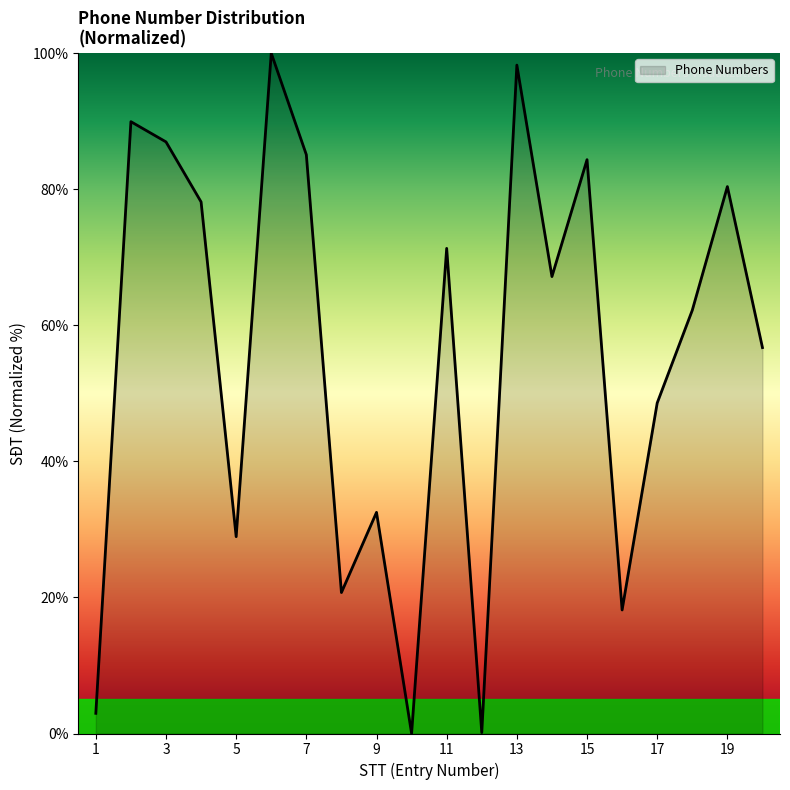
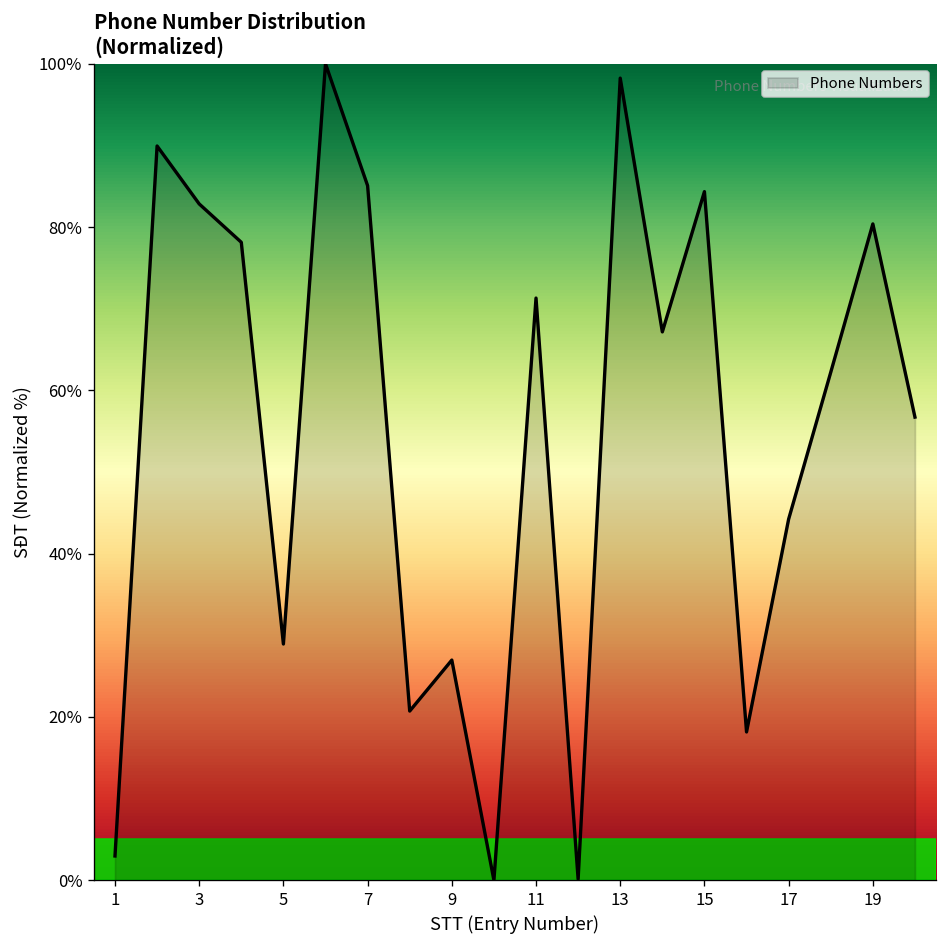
  {
-   "3": "87%",
+   "3": "83%",
    "5": "29%",
    "7": "85%",
-   "9": "33%",
+   "9": "27%",
    "11": "71%",
    "13": "98%",
    "15": "84%",
-   "17": "49%",
+   "17": "44%",
    "19": "80%"
  }
